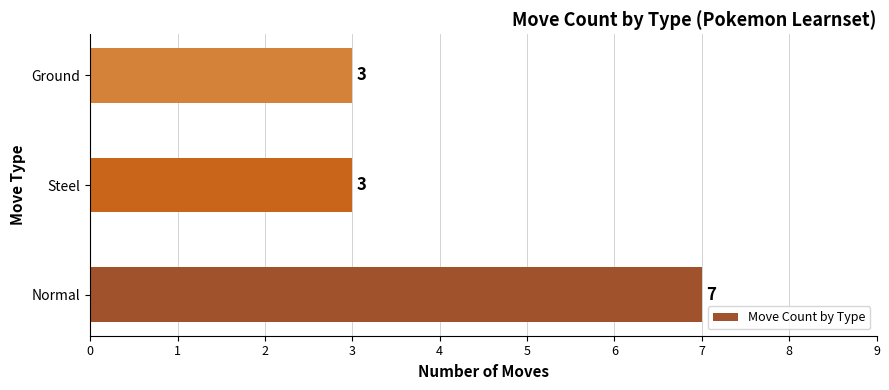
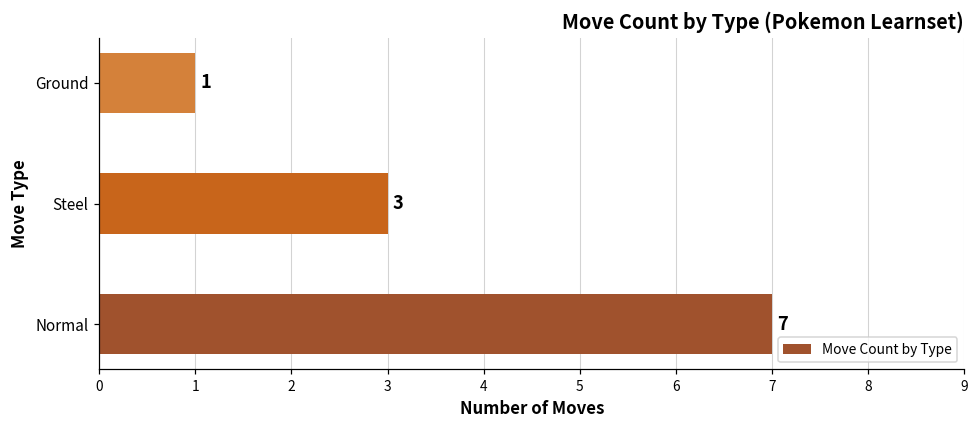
  {
-   "Ground": 3,
+   "Ground": 1,
    "Steel": 3,
    "Normal": 7
  }
